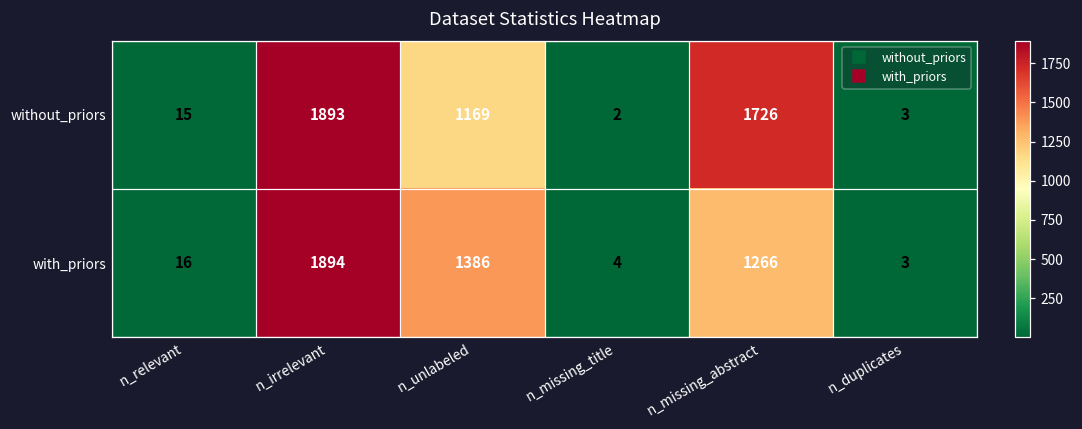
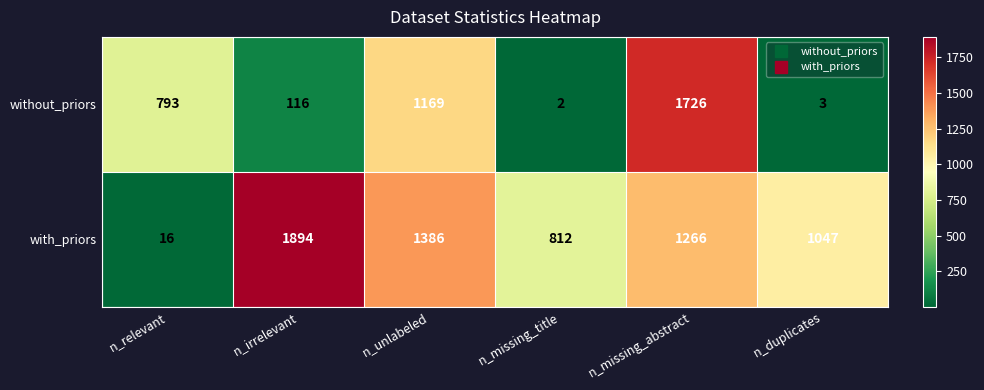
  {
    "without_priors": {
-     "n_relevant": 15,
-     "n_irrelevant": 1893,
+     "n_relevant": 793,
+     "n_irrelevant": 116,
      "n_unlabeled": 1169,
      "n_missing_title": 2,
      "n_missing_abstract": 1726,
      "n_duplicates": 3
    },
    "with_priors": {
      "n_relevant": 16,
      "n_irrelevant": 1894,
      "n_unlabeled": 1386,
-     "n_missing_title": 4,
+     "n_missing_title": 812,
      "n_missing_abstract": 1266,
-     "n_duplicates": 3
+     "n_duplicates": 1047
    }
  }
